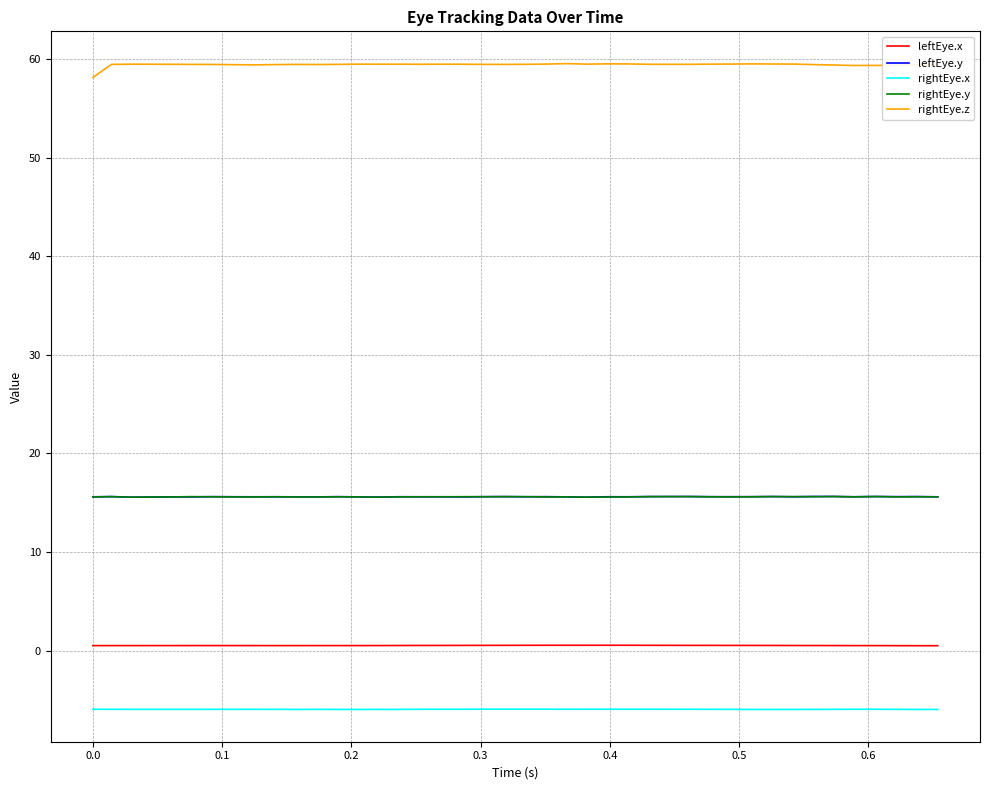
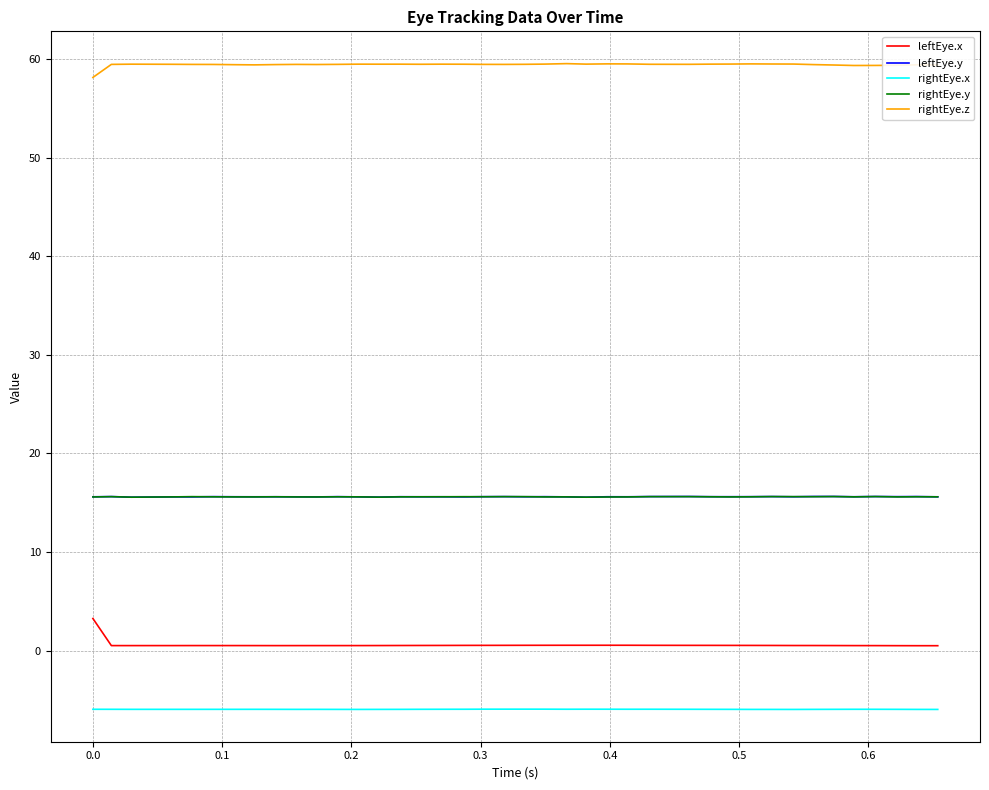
  {
    "leftEye.x": {
-     "0.0": 1
+     "0.0": 3
    },
    "rightEye.x": {
      "0.0": -6
    },
    "rightEye.z": {
      "0.0": 58
    }
  }
